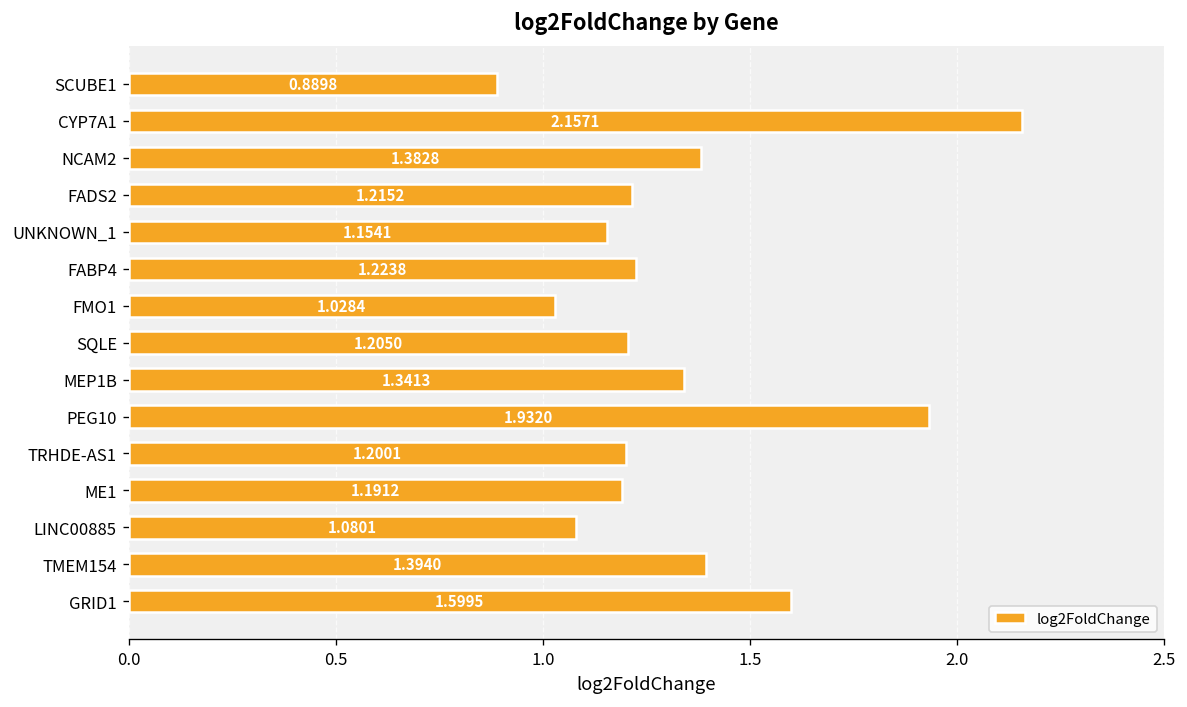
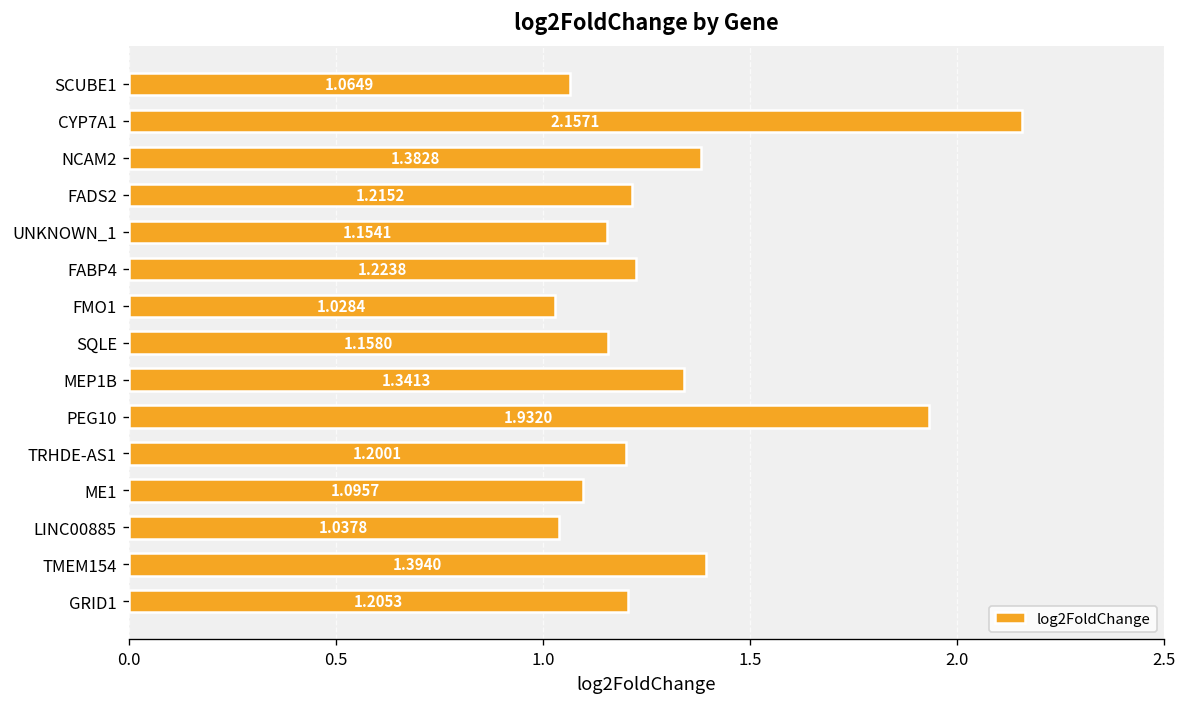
  {
-   "SCUBE1": 0.8898,
+   "SCUBE1": 1.0649,
    "CYP7A1": 2.1571,
    "NCAM2": 1.3828,
    "FADS2": 1.2152,
    "UNKNOWN_1": 1.1541,
    "FABP4": 1.2238,
    "FMO1": 1.0284,
-   "SQLE": 1.2050,
+   "SQLE": 1.1580,
    "MEP1B": 1.3413,
    "PEG10": 1.9320,
    "TRHDE-AS1": 1.2001,
-   "ME1": 1.1912,
-   "LINC00885": 1.0801,
+   "ME1": 1.0957,
+   "LINC00885": 1.0378,
    "TMEM154": 1.3940,
-   "GRID1": 1.5995
+   "GRID1": 1.2053
  }
